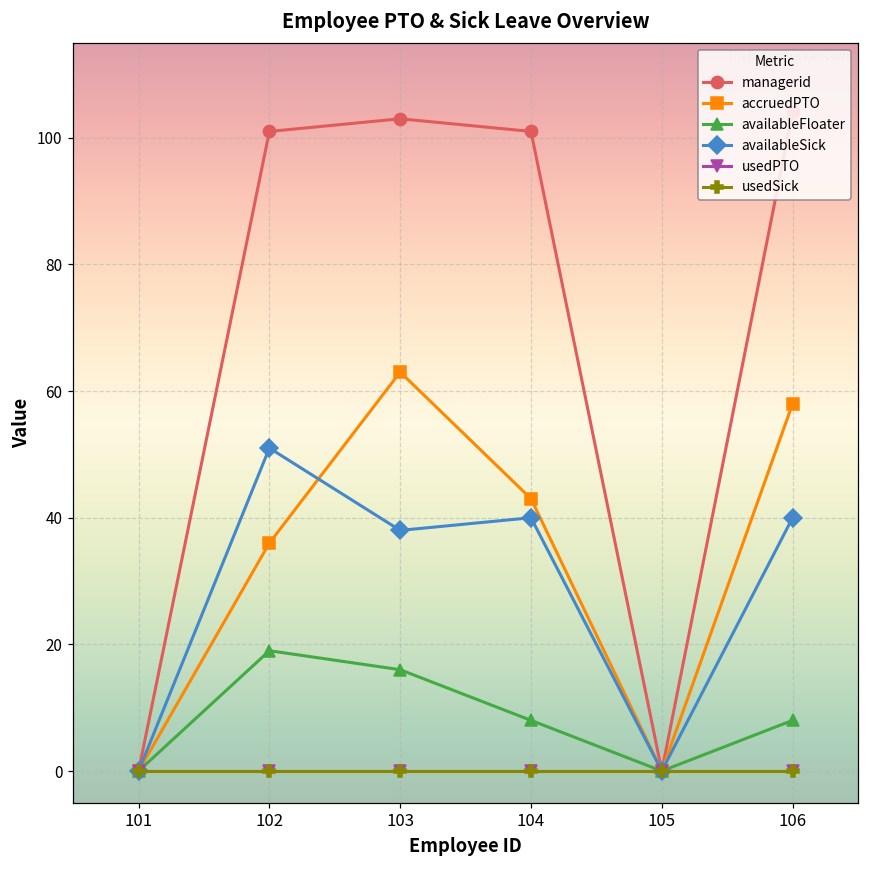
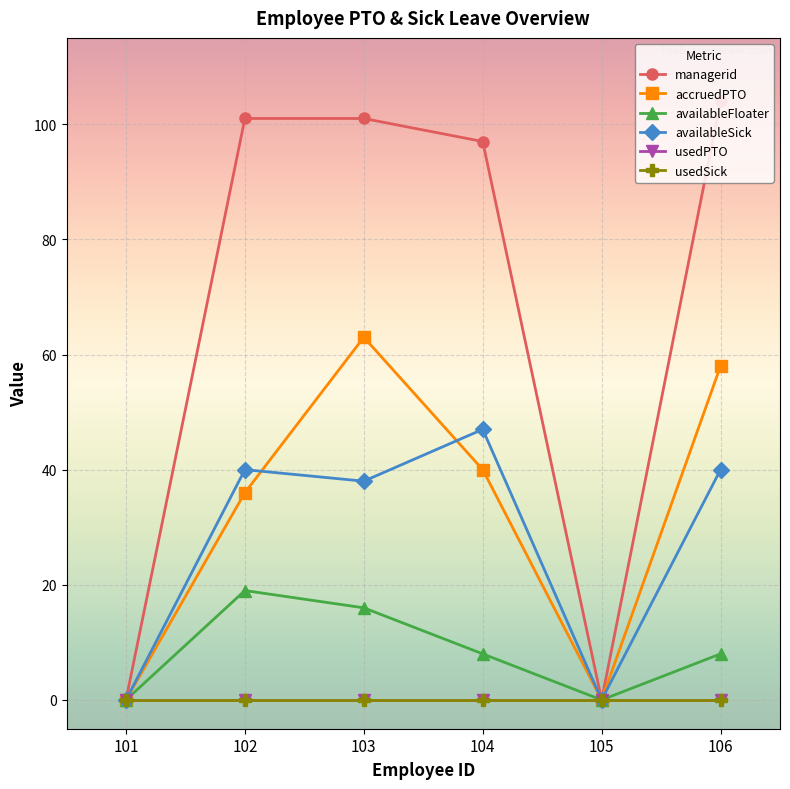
  {
    "managerid": {
      "102": 101,
-     "103": 103,
-     "104": 101
+     "103": 101,
+     "104": 97
    },
    "accruedPTO": {
      "102": 36,
      "103": 63,
-     "104": 43,
+     "104": 40,
      "106": 58
    },
    "availableFloater": {
      "102": 19,
      "103": 16,
      "104": 8,
      "106": 8
    },
    "availableSick": {
-     "102": 51,
+     "102": 40,
      "103": 38,
-     "104": 40,
+     "104": 47,
      "106": 40
    },
    "usedSick": {
      "102": 0,
      "103": 0,
      "104": 0,
      "106": 0
    }
  }
